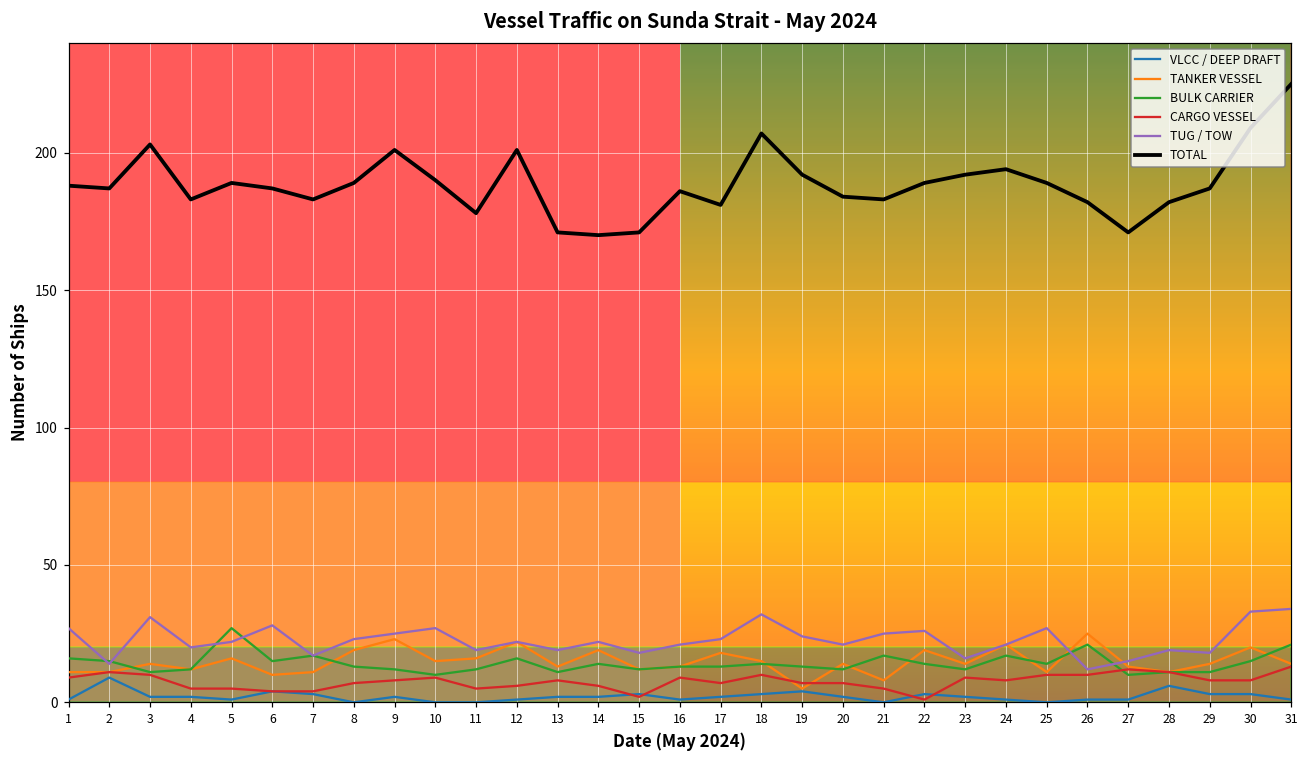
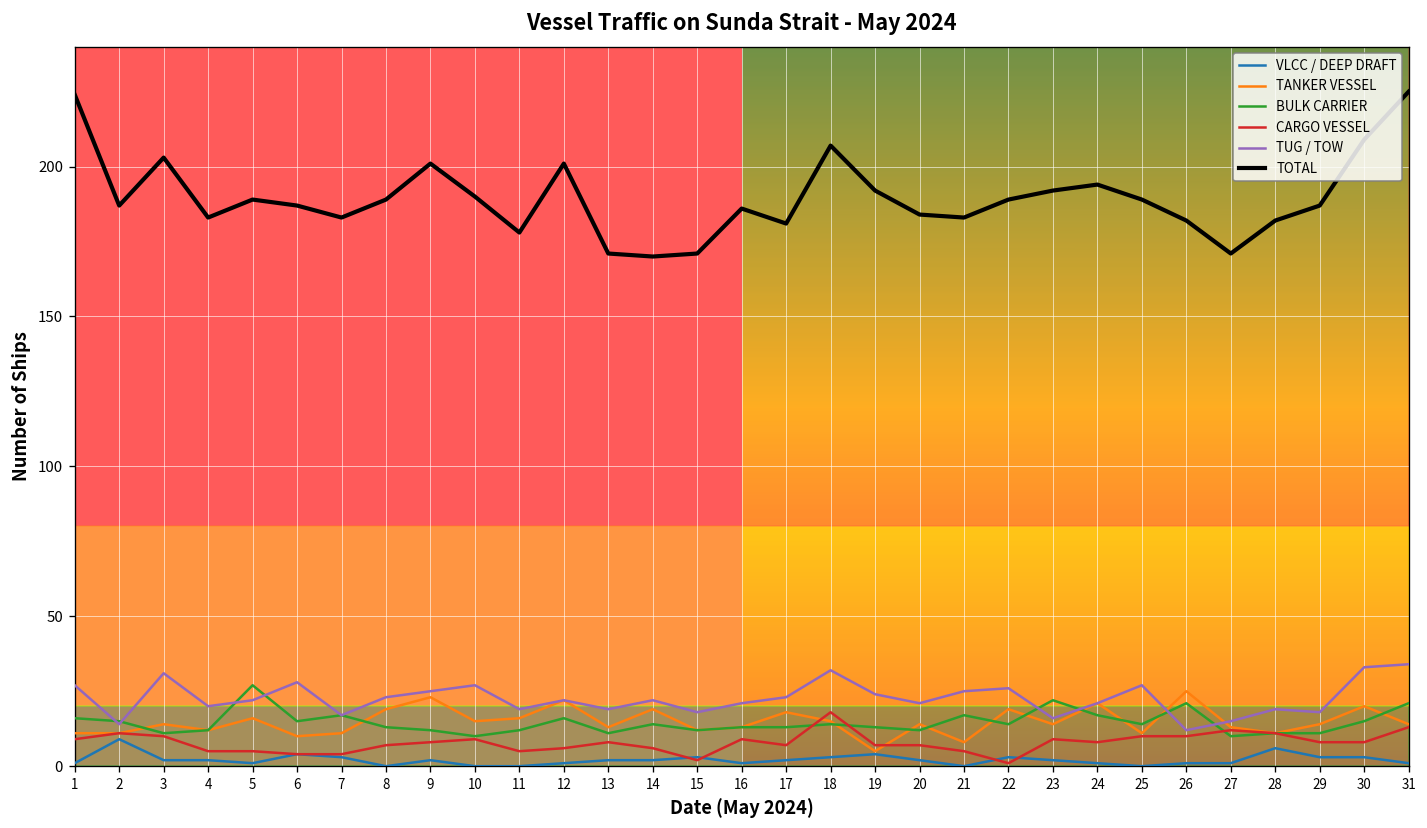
  {
    "VLCC / DEEP DRAFT": {
      "1": 1,
      "2": 9,
      "3": 2,
      "4": 2,
      "5": 1,
      "8": 0,
      "9": 2,
      "10": 0,
      "11": 0,
      "12": 1,
      "13": 2,
      "14": 2,
      "16": 1,
      "17": 2,
      "18": 3,
      "20": 2,
      "21": 0,
      "22": 3,
      "23": 2,
      "24": 1,
      "25": 0,
      "26": 1,
      "27": 1,
      "28": 6,
      "29": 3,
      "30": 3,
      "31": 1
    },
    "TANKER VESSEL": {
      "1": 11,
      "3": 14,
      "5": 16,
      "6": 10,
      "7": 11,
      "8": 19,
      "9": 23,
      "10": 15,
      "11": 16,
      "13": 13,
      "14": 19,
      "17": 18,
      "20": 14,
      "21": 8,
      "22": 19,
      "23": 14,
      "26": 25,
      "29": 14,
      "30": 20
    },
    "BULK CARRIER": {
      "1": 16,
      "5": 27,
      "6": 15,
      "8": 13,
      "9": 12,
      "11": 12,
      "12": 16,
      "13": 11,
      "14": 14,
      "17": 13,
      "19": 13,
      "20": 12,
      "21": 17,
      "22": 14,
-     "23": 12,
+     "23": 22,
      "24": 17,
      "25": 14,
      "26": 21,
      "27": 10,
      "29": 11,
      "30": 15,
      "31": 21
    },
    "CARGO VESSEL": {
      "1": 9,
      "4": 5,
      "5": 5,
      "8": 7,
      "9": 8,
      "11": 5,
      "12": 6,
      "13": 8,
      "14": 6,
      "16": 9,
      "17": 7,
-     "18": 10,
+     "18": 18,
      "19": 7,
      "20": 7,
      "21": 5,
      "22": 1,
      "23": 9,
      "24": 8,
      "26": 10,
      "29": 8,
      "30": 8
    },
    "TUG / TOW": {
      "1": 27,
      "3": 31,
      "4": 20,
      "5": 22,
      "6": 28,
      "8": 23,
      "9": 25,
      "10": 27,
      "11": 19,
      "13": 19,
      "14": 22,
      "15": 18,
      "16": 21,
      "17": 23,
      "18": 32,
      "19": 24,
      "20": 21,
      "21": 25,
      "22": 26,
      "23": 16,
      "25": 27,
      "26": 12,
      "27": 15,
      "28": 19,
      "29": 18,
      "30": 33,
      "31": 34
    },
    "TOTAL": {
-     "1": 188,
+     "1": 224,
      "2": 187,
      "3": 203,
      "4": 183,
      "5": 189,
      "6": 187,
      "7": 183,
      "8": 189,
      "9": 201,
      "10": 190,
      "11": 178,
      "12": 201,
      "13": 171,
      "14": 170,
      "15": 171,
      "16": 186,
      "17": 181,
      "18": 207,
      "19": 192,
      "20": 184,
      "21": 183,
      "22": 189,
      "23": 192,
      "24": 194,
      "25": 189,
      "26": 182,
      "27": 171,
      "28": 182,
      "29": 187,
      "31": 225
    }
  }
